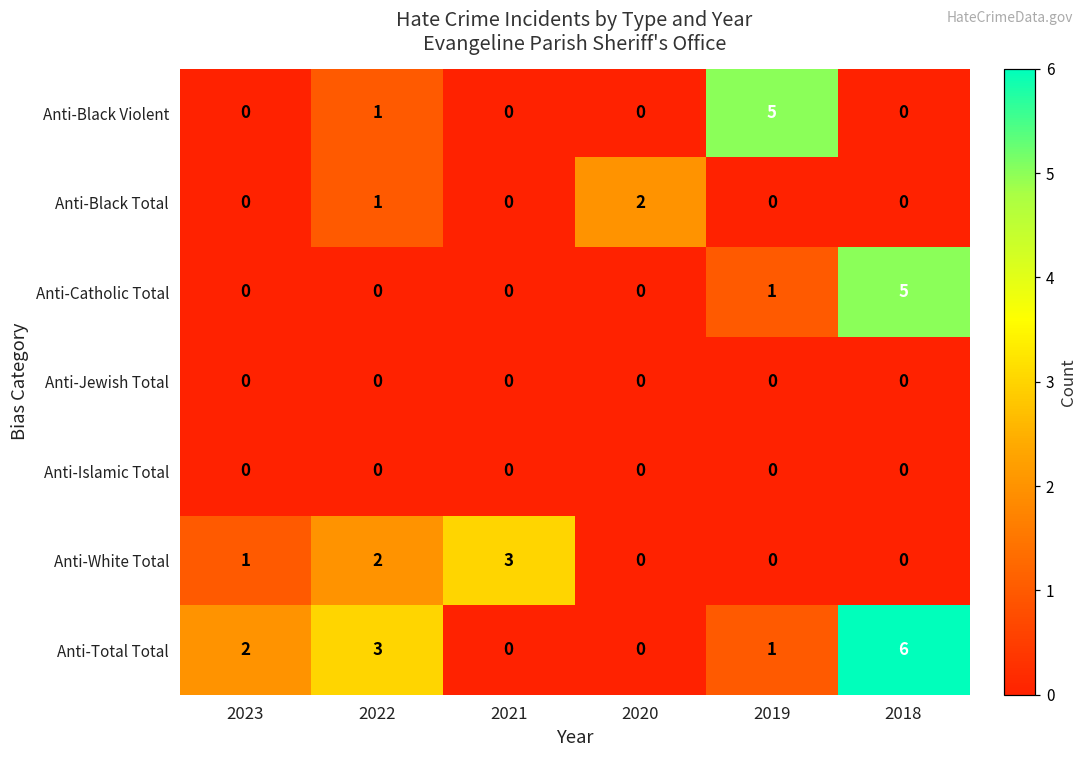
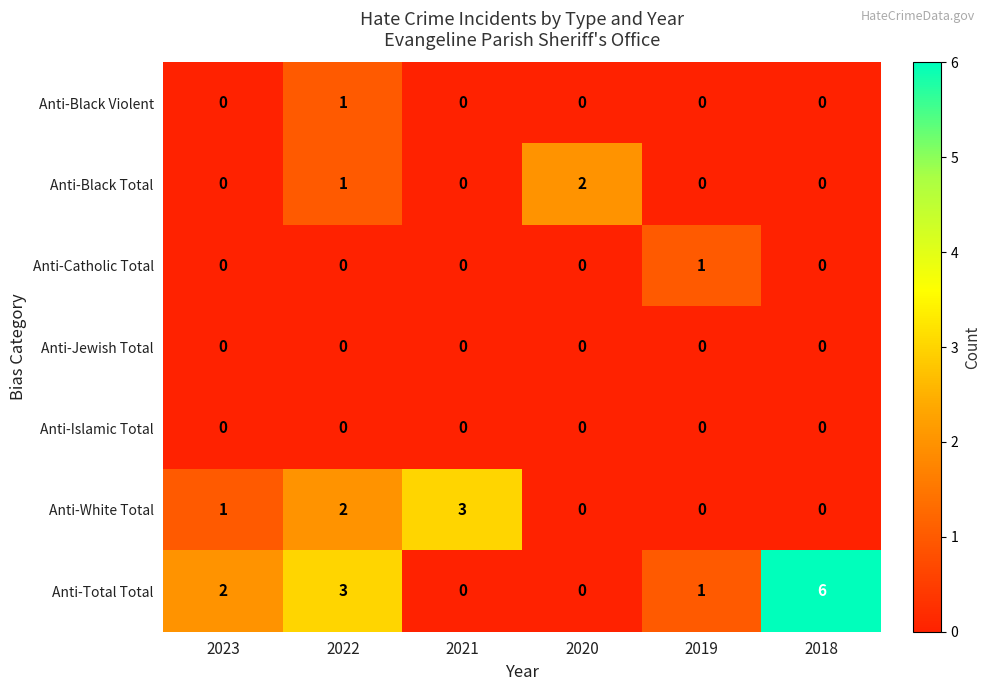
  {
    "Anti-Black Violent": {
      "2023": 0,
      "2022": 1,
      "2021": 0,
      "2020": 0,
-     "2019": 5,
+     "2019": 0,
      "2018": 0
    },
    "Anti-Black Total": {
      "2023": 0,
      "2022": 1,
      "2021": 0,
      "2020": 2,
      "2019": 0,
      "2018": 0
    },
    "Anti-Catholic Total": {
      "2023": 0,
      "2022": 0,
      "2021": 0,
      "2020": 0,
      "2019": 1,
-     "2018": 5
+     "2018": 0
    },
    "Anti-Jewish Total": {
      "2023": 0,
      "2022": 0,
      "2021": 0,
      "2020": 0,
      "2019": 0,
      "2018": 0
    },
    "Anti-Islamic Total": {
      "2023": 0,
      "2022": 0,
      "2021": 0,
      "2020": 0,
      "2019": 0,
      "2018": 0
    },
    "Anti-White Total": {
      "2023": 1,
      "2022": 2,
      "2021": 3,
      "2020": 0,
      "2019": 0,
      "2018": 0
    },
    "Anti-Total Total": {
      "2023": 2,
      "2022": 3,
      "2021": 0,
      "2020": 0,
      "2019": 1,
      "2018": 6
    }
  }
